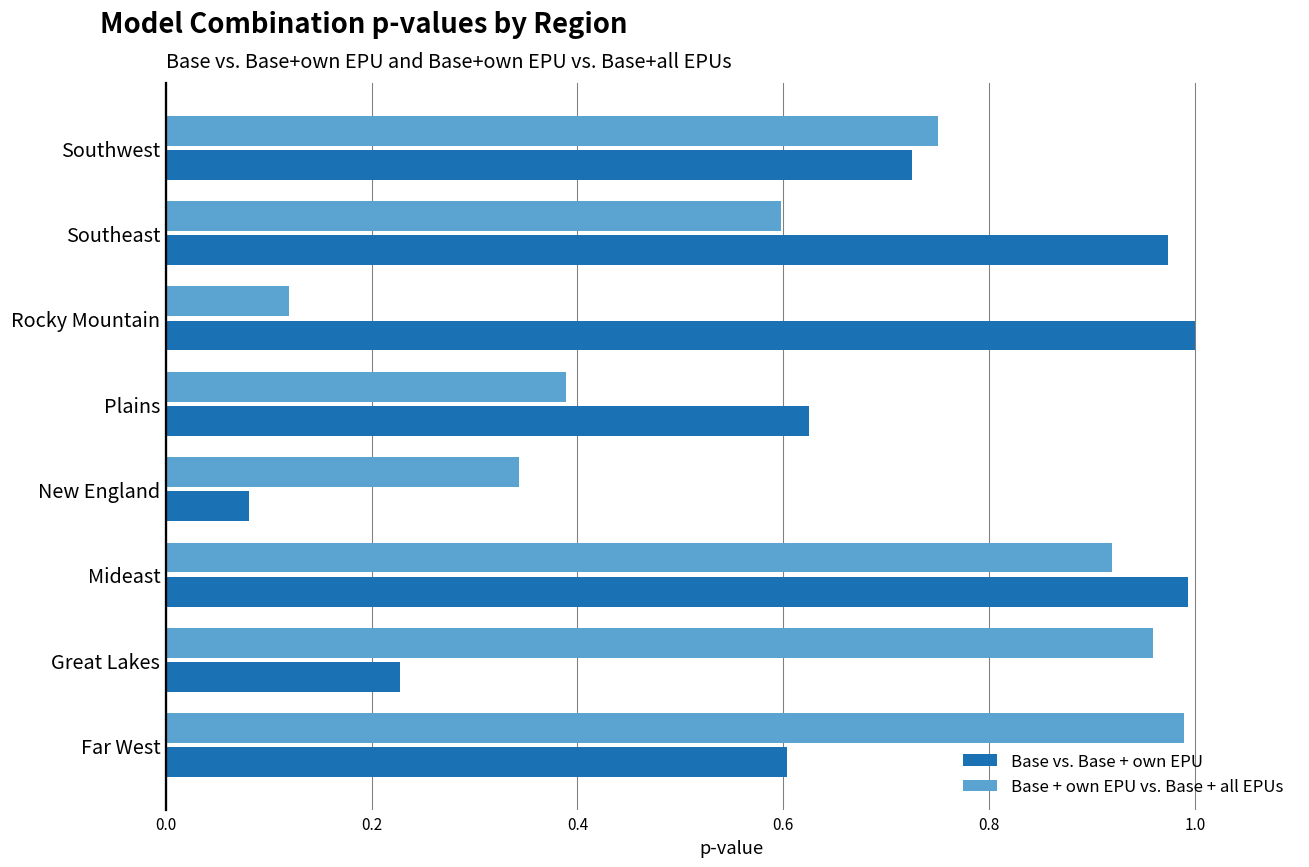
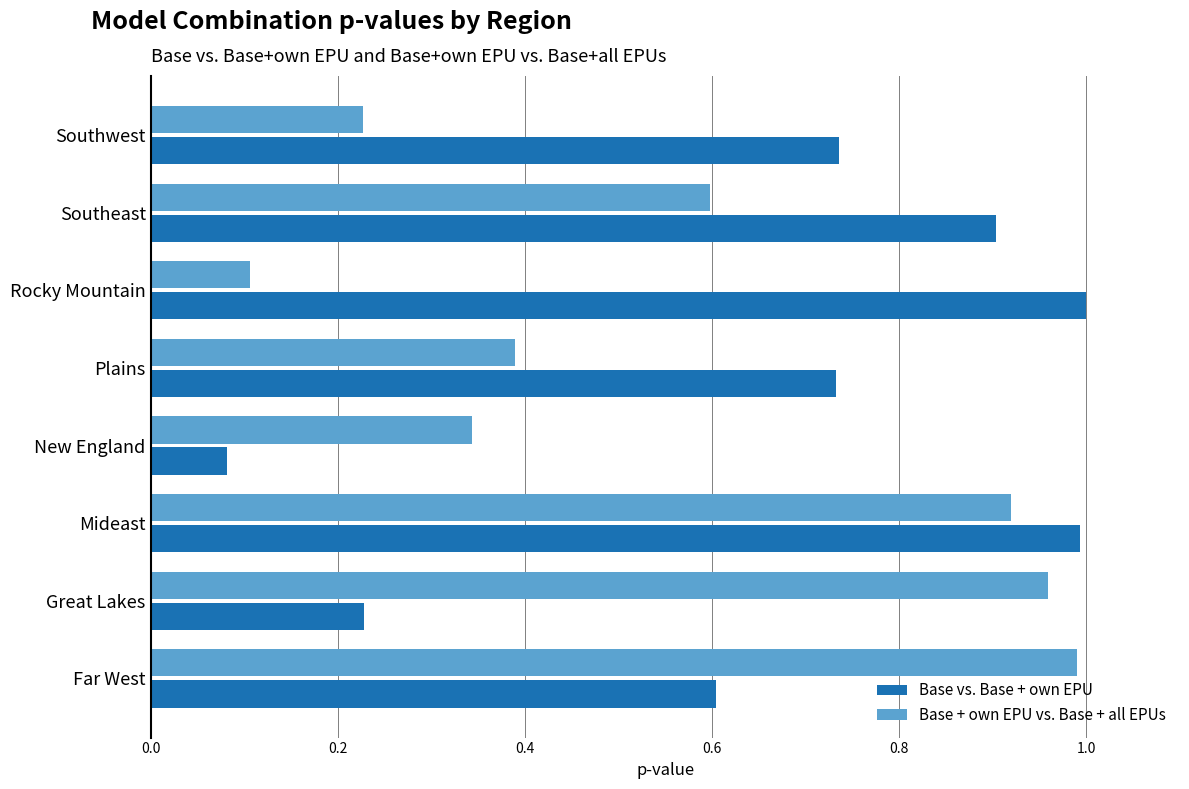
  {
    "Base vs. Base + own EPU": {
-     "Southwest": 0.73,
-     "Southeast": 0.97,
+     "Southwest": 0.74,
+     "Southeast": 0.90,
      "Rocky Mountain": 1.00,
-     "Plains": 0.63,
+     "Plains": 0.73,
      "New England": 0.08,
      "Mideast": 0.99,
      "Great Lakes": 0.23,
      "Far West": 0.60
    },
    "Base + own EPU vs. Base + all EPUs": {
-     "Southwest": 0.75,
+     "Southwest": 0.23,
      "Southeast": 0.60,
-     "Rocky Mountain": 0.12,
+     "Rocky Mountain": 0.11,
      "Plains": 0.39,
      "New England": 0.34,
      "Mideast": 0.92,
      "Great Lakes": 0.96,
      "Far West": 0.99
    }
  }
